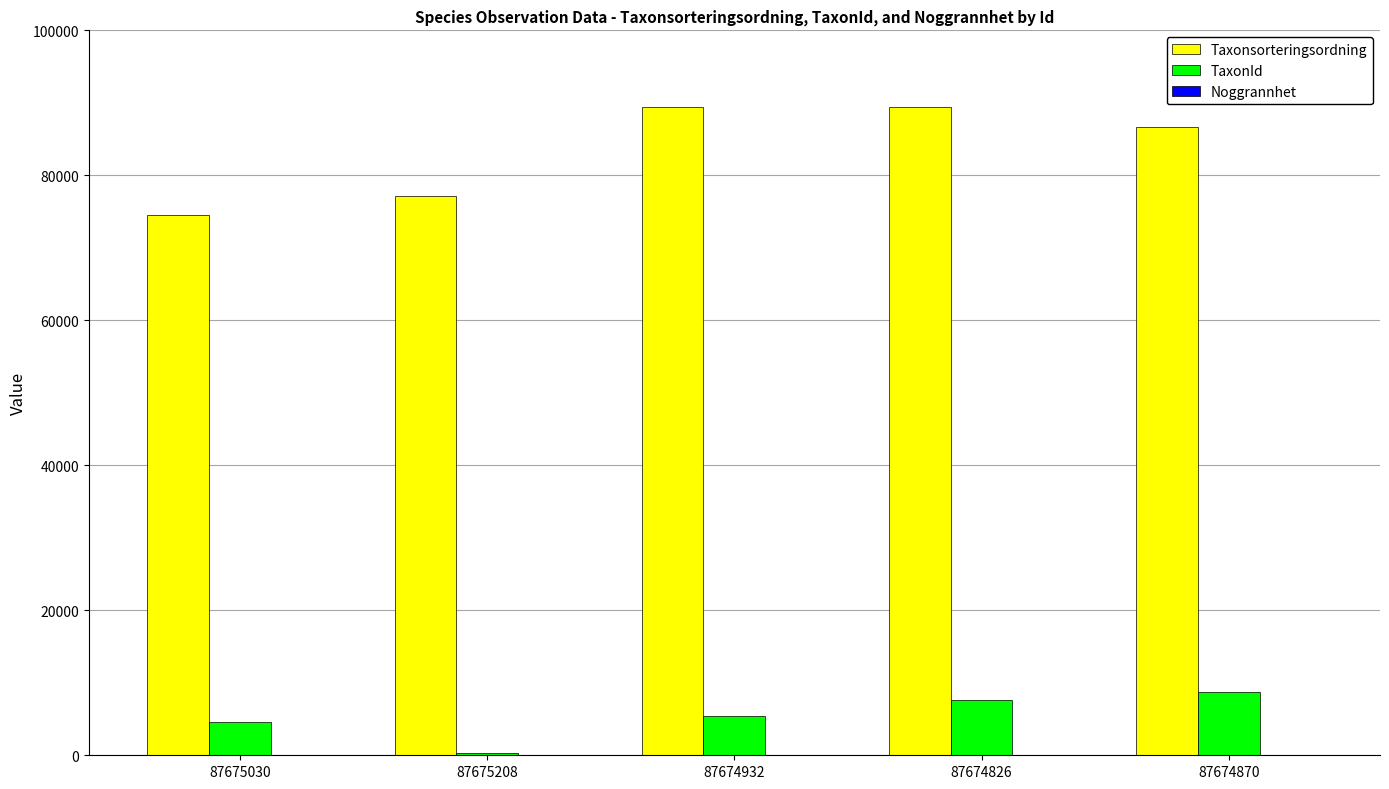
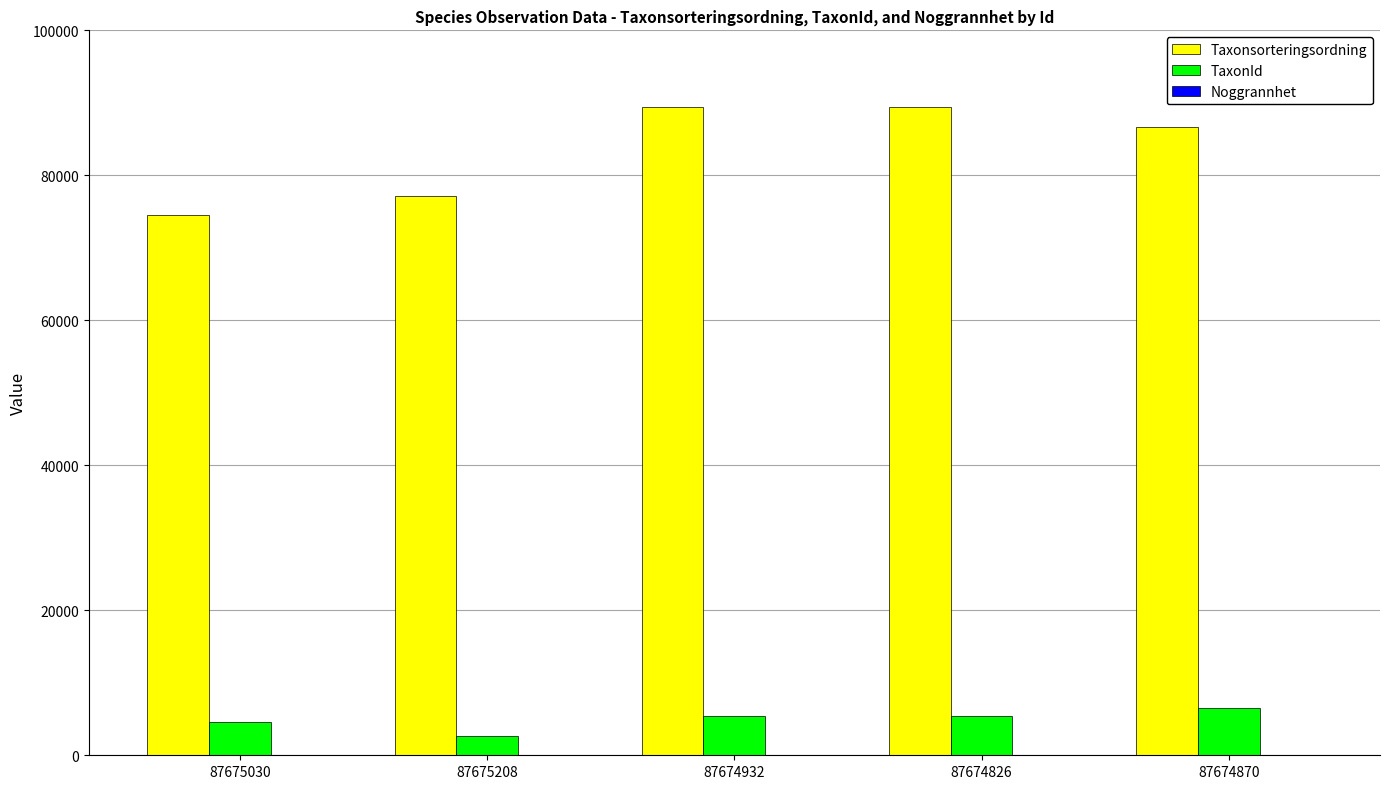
  {
    "Taxonsorteringsordning": {
      "87675030": 74000,
      "87675208": 77000,
      "87674932": 89000,
      "87674826": 89000,
      "87674870": 87000
    },
    "TaxonId": {
      "87675030": 5000,
-     "87675208": 0,
+     "87675208": 3000,
      "87674932": 5000,
-     "87674826": 8000,
-     "87674870": 9000
+     "87674826": 5000,
+     "87674870": 6000
    }
  }
